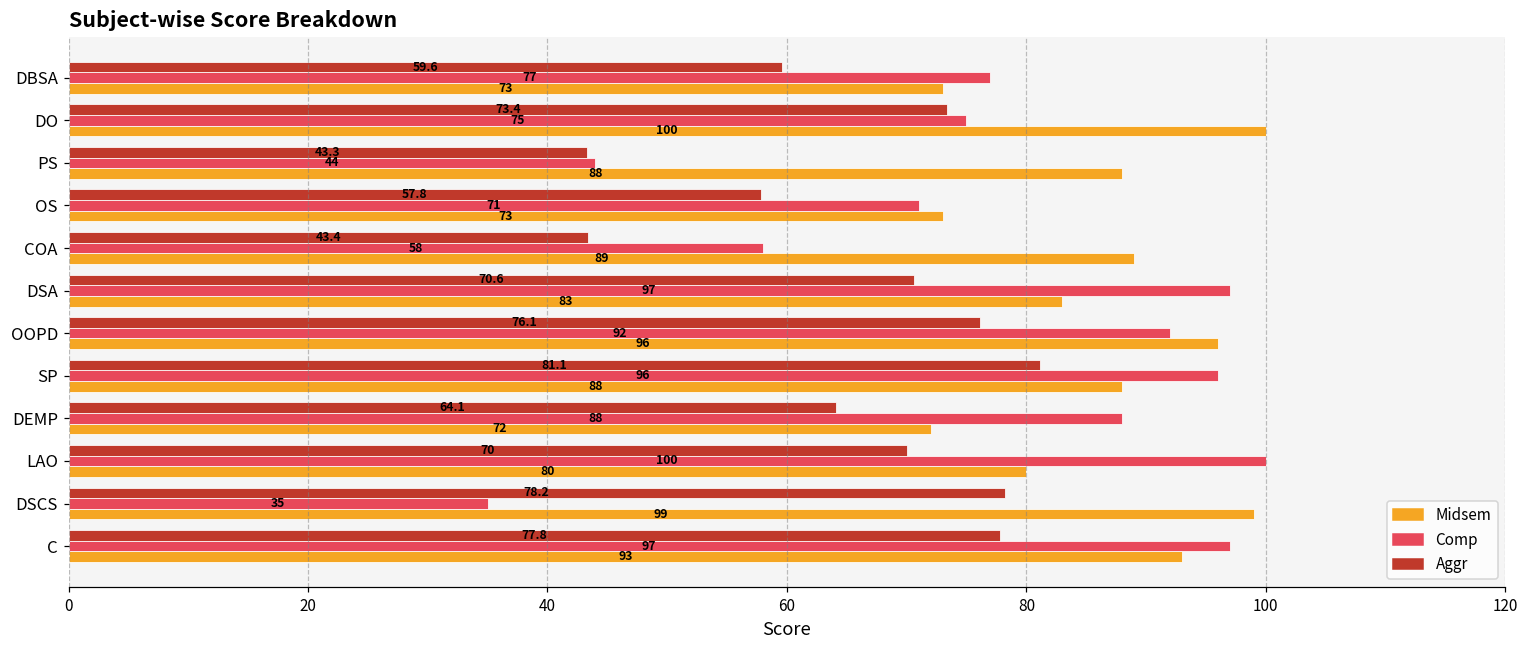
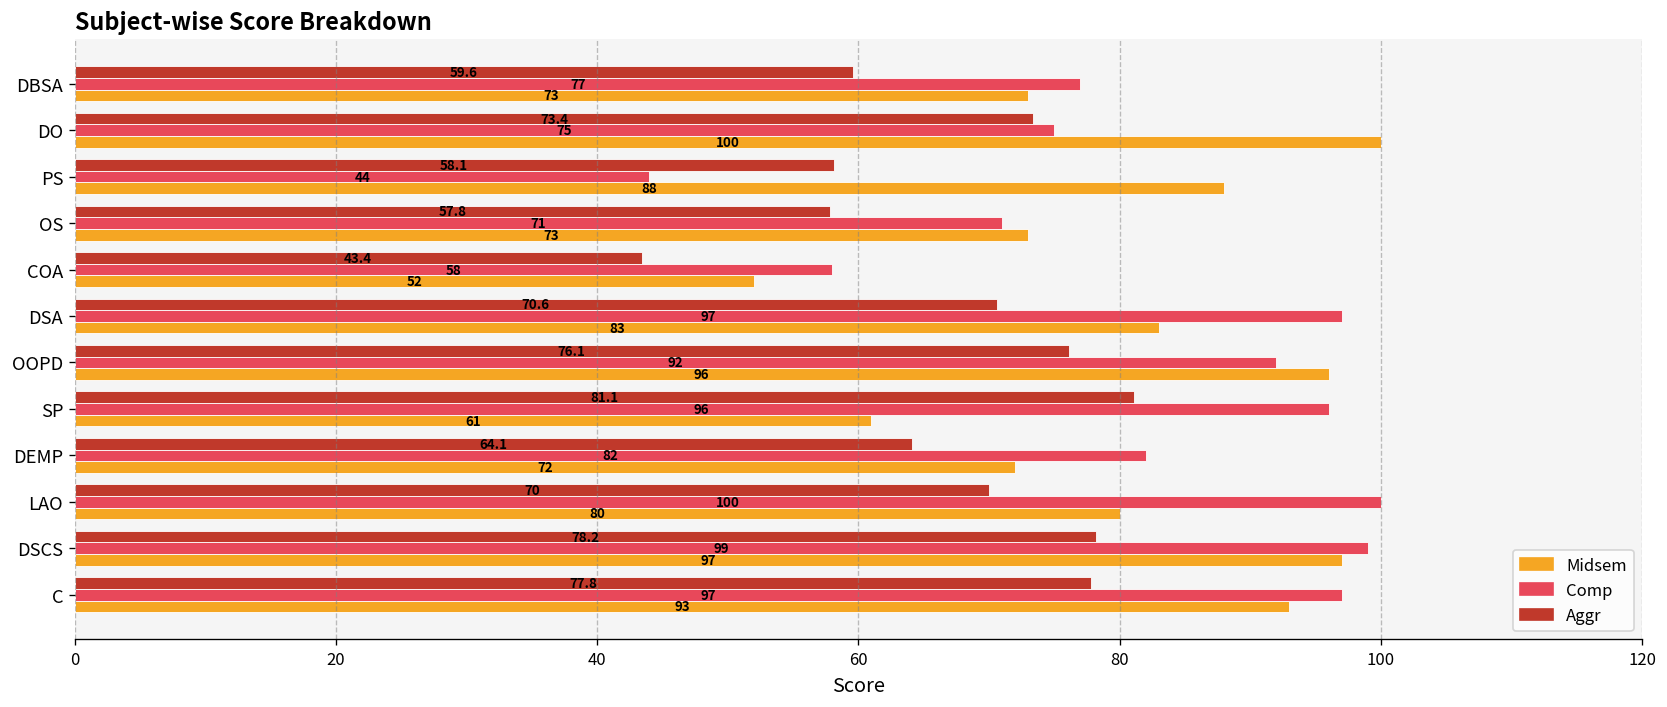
  {
    "Midsem": {
      "DBSA": 73,
      "DO": 100,
      "PS": 88,
      "OS": 73,
-     "COA": 89,
+     "COA": 52,
      "DSA": 83,
      "OOPD": 96,
-     "SP": 88,
+     "SP": 61,
      "DEMP": 72,
      "LAO": 80,
-     "DSCS": 99,
+     "DSCS": 97,
      "C": 93
    },
    "Comp": {
      "DBSA": 77,
      "PS": 44,
      "OS": 71,
      "COA": 58,
      "DSA": 97,
      "OOPD": 92,
      "SP": 96,
-     "DEMP": 88,
+     "DEMP": 82,
      "LAO": 100,
-     "DSCS": 35,
+     "DSCS": 99,
      "C": 97
    },
    "Aggr": {
      "DBSA": 59.6,
      "DO": 73.4,
-     "PS": 43.3,
+     "PS": 58.1,
      "OS": 57.8,
      "COA": 43.4,
      "DSA": 70.6,
      "OOPD": 76.1,
      "SP": 81.1,
      "DEMP": 64.1,
      "LAO": 70,
      "DSCS": 78.2,
      "C": 77.8
    }
  }
